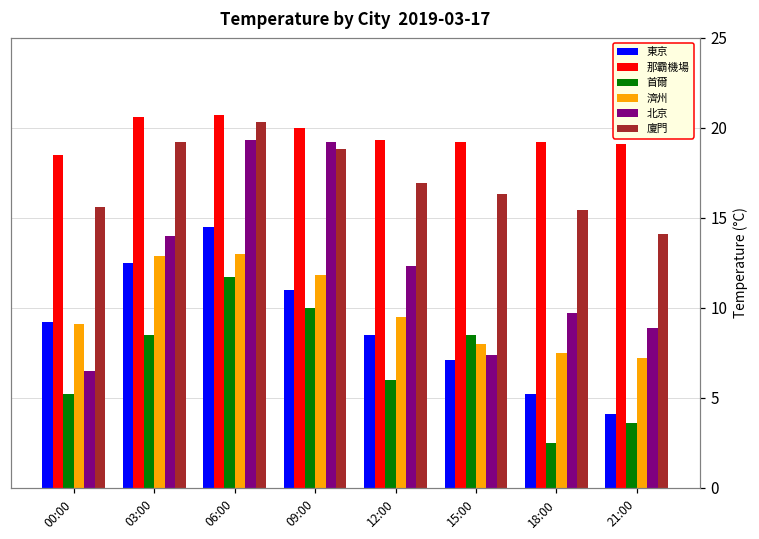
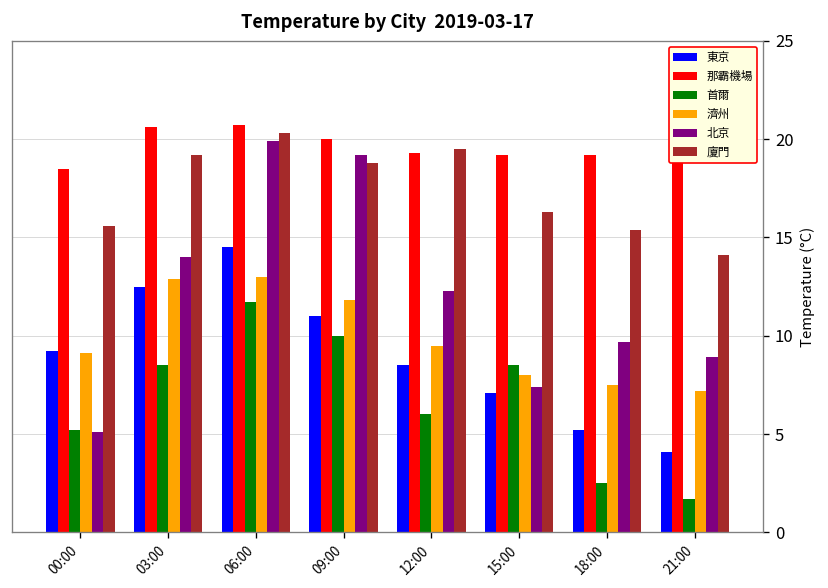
  {
    "東京": {
      "00:00": 9.2,
      "03:00": 12.5,
      "06:00": 14.5,
      "09:00": 11.0,
      "12:00": 8.5,
      "15:00": 7.1,
      "18:00": 5.2,
      "21:00": 4.1
    },
    "那霸機場": {
      "00:00": 18.5,
      "03:00": 20.6,
      "06:00": 20.7,
      "09:00": 20.0,
      "12:00": 19.3,
      "15:00": 19.2,
      "18:00": 19.2
    },
    "首爾": {
      "00:00": 5.2,
      "03:00": 8.5,
      "06:00": 11.7,
      "09:00": 10.0,
      "12:00": 6.0,
      "15:00": 8.5,
      "18:00": 2.5,
-     "21:00": 3.6
+     "21:00": 1.7
    },
    "濟州": {
      "00:00": 9.1,
      "03:00": 12.9,
      "06:00": 13.0,
      "09:00": 11.8,
      "12:00": 9.5,
      "15:00": 8.0,
      "18:00": 7.5,
      "21:00": 7.2
    },
    "北京": {
-     "00:00": 6.5,
+     "00:00": 5.1,
      "03:00": 14.0,
-     "06:00": 19.3,
+     "06:00": 19.9,
      "09:00": 19.2,
      "12:00": 12.3,
      "15:00": 7.4,
      "18:00": 9.7,
      "21:00": 8.9
    },
    "廈門": {
      "00:00": 15.6,
      "03:00": 19.2,
      "06:00": 20.3,
      "09:00": 18.8,
-     "12:00": 16.9,
+     "12:00": 19.5,
      "15:00": 16.3,
      "18:00": 15.4,
      "21:00": 14.1
    }
  }
